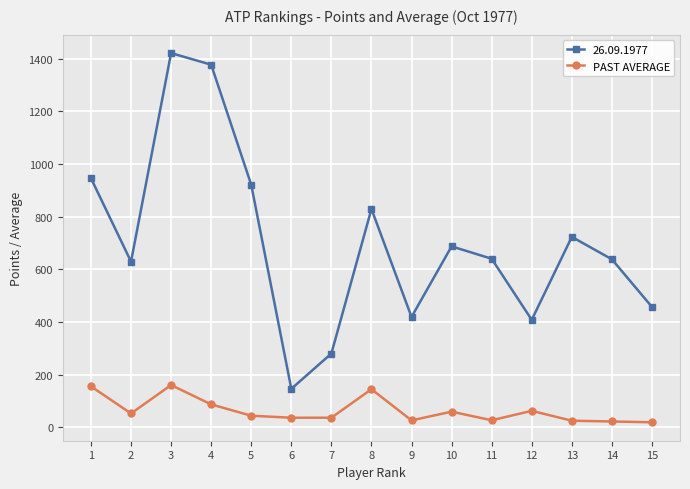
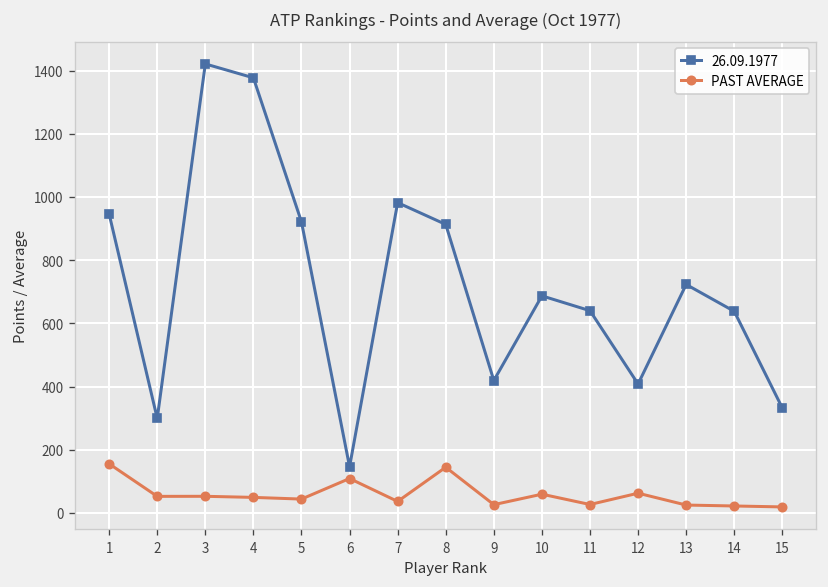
  {
    "26.09.1977": {
      "1": 950,
-     "2": 630,
+     "2": 300,
      "3": 1420,
      "4": 1380,
      "5": 920,
      "6": 150,
-     "7": 280,
-     "8": 830,
+     "7": 980,
+     "8": 910,
      "9": 420,
      "10": 690,
      "11": 640,
      "12": 410,
      "13": 720,
      "14": 640,
-     "15": 460
+     "15": 330
    },
    "PAST AVERAGE": {
      "1": 160,
      "2": 50,
-     "3": 160,
-     "4": 90,
+     "3": 50,
+     "4": 50,
      "5": 40,
-     "6": 40,
+     "6": 110,
      "7": 40,
      "8": 140,
      "9": 30,
      "10": 60,
      "11": 30,
      "12": 60,
      "13": 20,
      "14": 20,
      "15": 20
    }
  }
